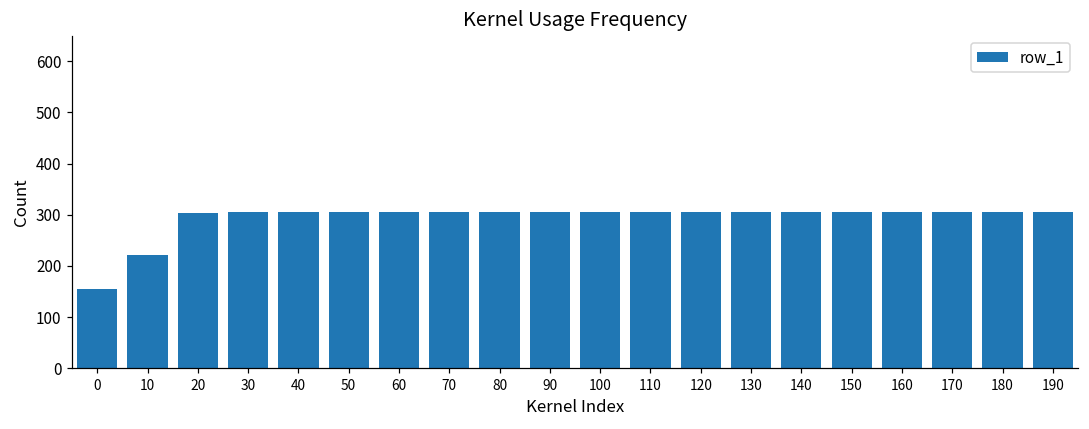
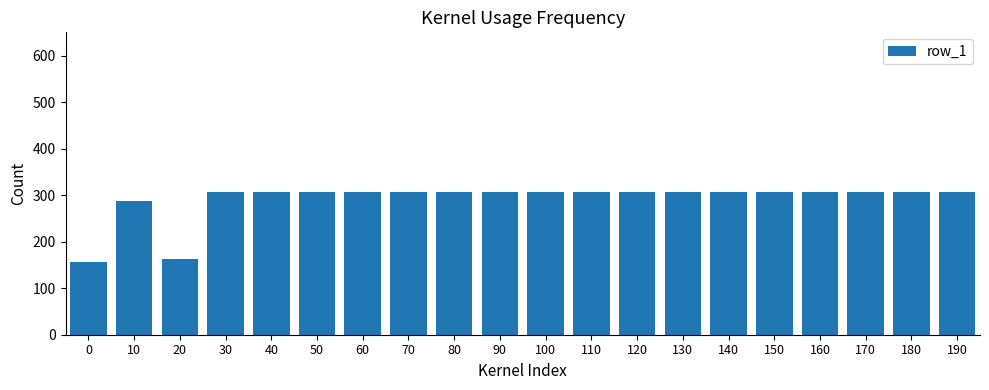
  {
    "0": 160,
-   "10": 220,
-   "20": 300,
+   "10": 290,
+   "20": 160,
    "30": 310,
    "40": 310,
    "50": 310,
    "60": 310,
    "70": 310,
    "80": 310,
    "90": 310,
    "100": 310,
    "110": 310,
    "120": 310,
    "130": 310,
    "140": 310,
    "150": 310,
    "160": 310,
    "170": 310,
    "180": 310,
    "190": 310
  }
